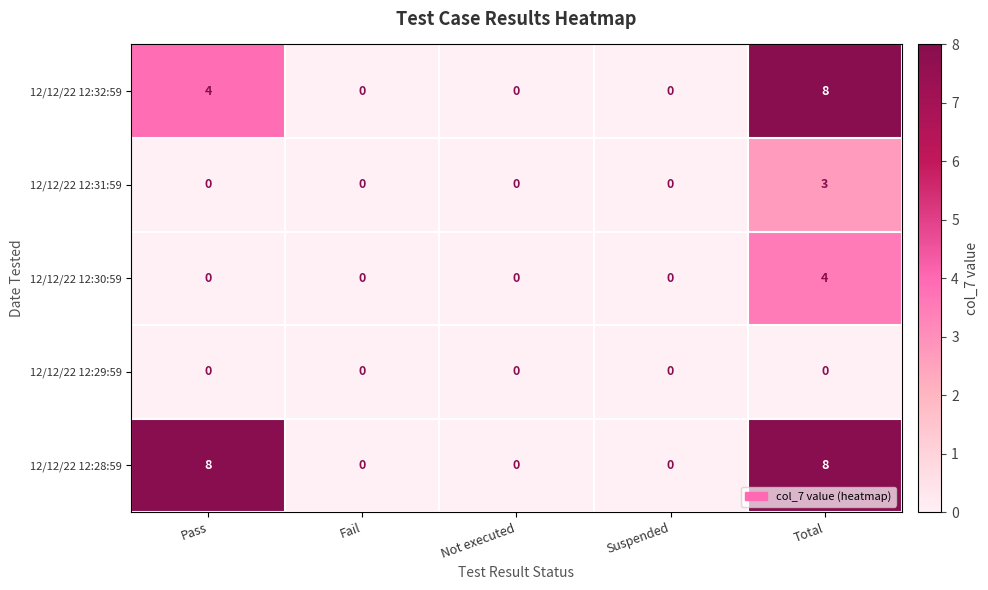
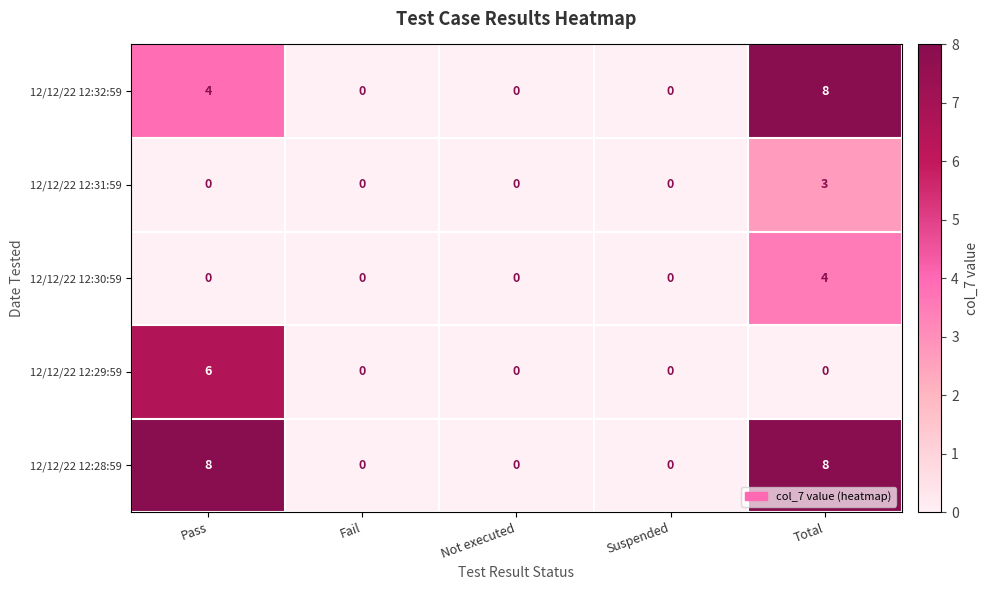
  {
    "12/12/22 12:32:59": {
      "Pass": 4,
      "Fail": 0,
      "Not executed": 0,
      "Suspended": 0,
      "Total": 8
    },
    "12/12/22 12:31:59": {
      "Pass": 0,
      "Fail": 0,
      "Not executed": 0,
      "Suspended": 0,
      "Total": 3
    },
    "12/12/22 12:30:59": {
      "Pass": 0,
      "Fail": 0,
      "Not executed": 0,
      "Suspended": 0,
      "Total": 4
    },
    "12/12/22 12:29:59": {
-     "Pass": 0,
+     "Pass": 6,
      "Fail": 0,
      "Not executed": 0,
      "Suspended": 0,
      "Total": 0
    },
    "12/12/22 12:28:59": {
      "Pass": 8,
      "Fail": 0,
      "Not executed": 0,
      "Suspended": 0,
      "Total": 8
    }
  }
